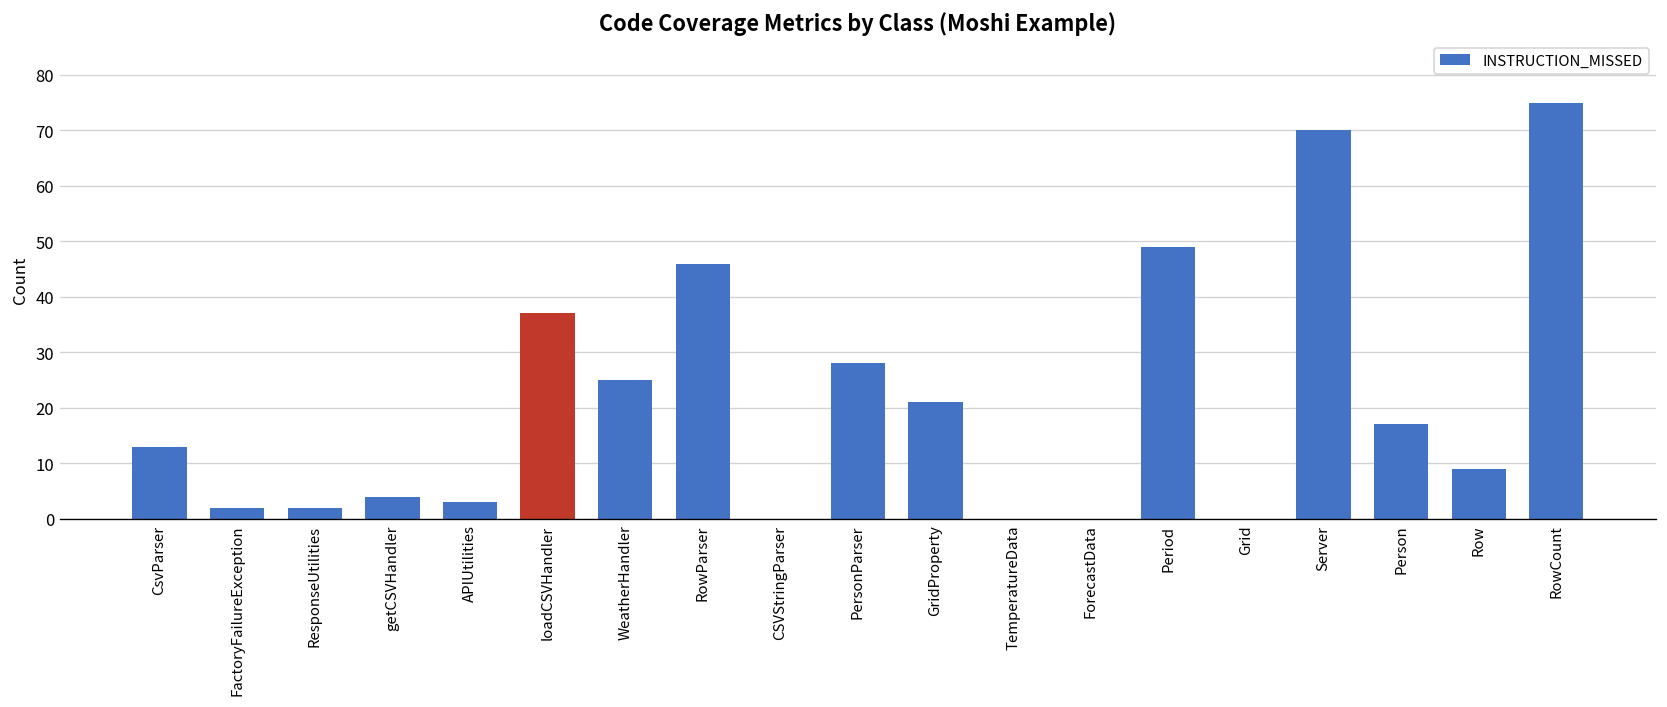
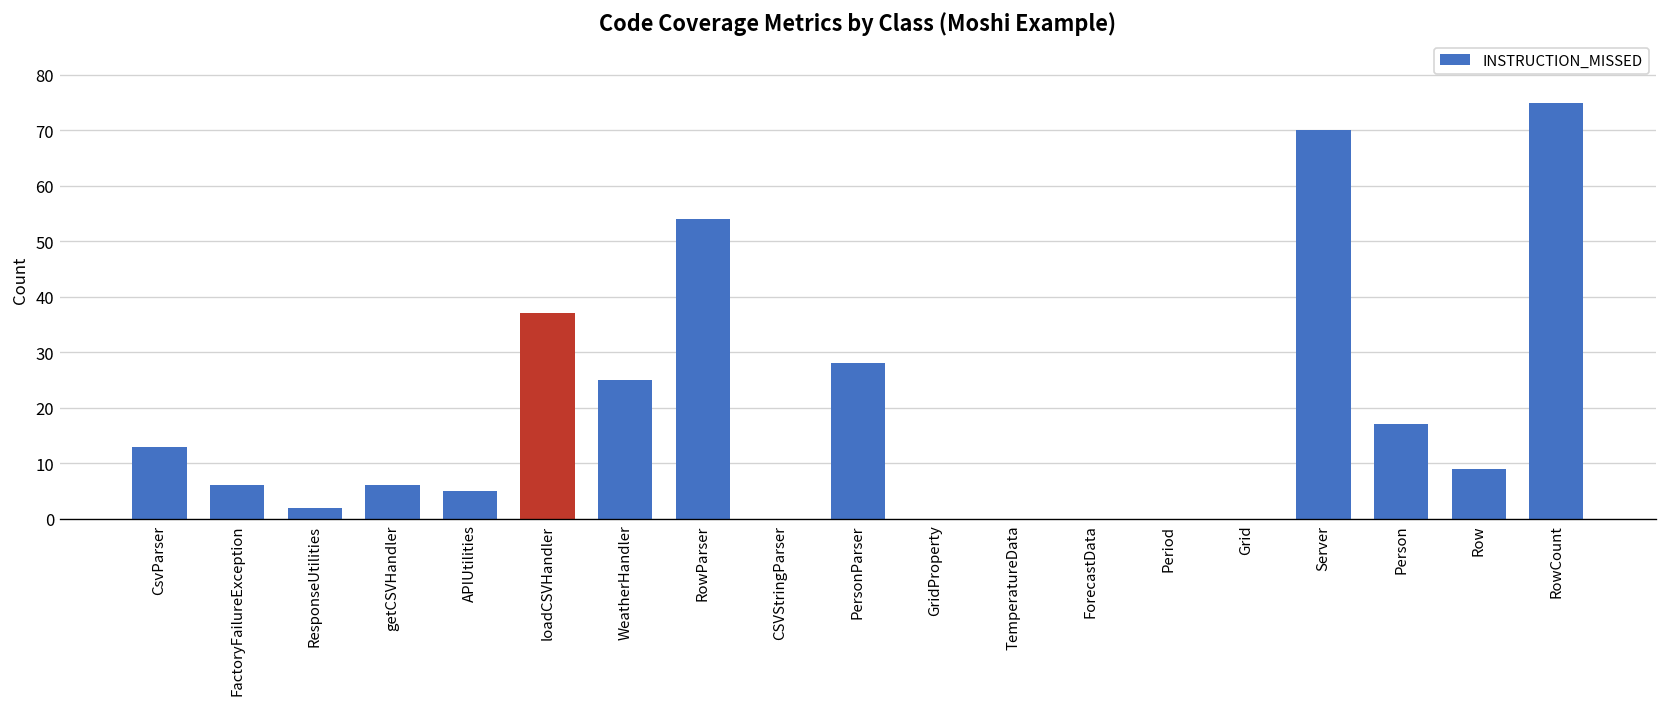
  {
    "CsvParser": 13,
-   "FactoryFailureException": 2,
+   "FactoryFailureException": 6,
    "ResponseUtilities": 2,
-   "getCSVHandler": 4,
-   "APIUtilities": 3,
+   "getCSVHandler": 6,
+   "APIUtilities": 5,
    "loadCSVHandler": 37,
    "WeatherHandler": 25,
-   "RowParser": 46,
+   "RowParser": 54,
    "CSVStringParser": 0,
    "PersonParser": 28,
-   "GridProperty": 21,
+   "GridProperty": 0,
    "TemperatureData": 0,
    "ForecastData": 0,
-   "Period": 49,
+   "Period": 0,
    "Grid": 0,
    "Server": 70,
    "Person": 17,
    "Row": 9,
    "RowCount": 75
  }
